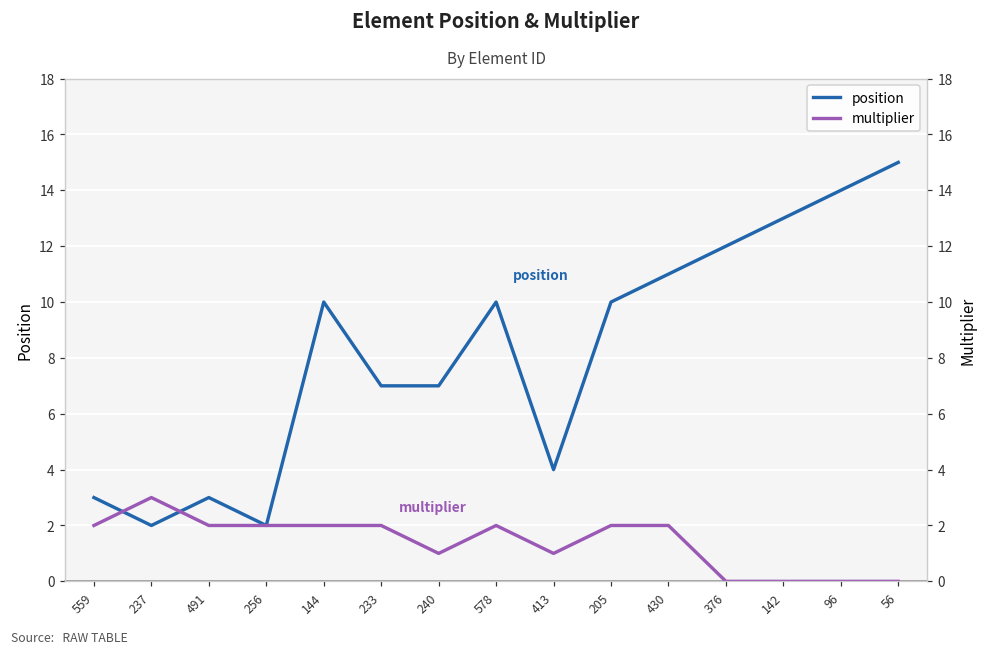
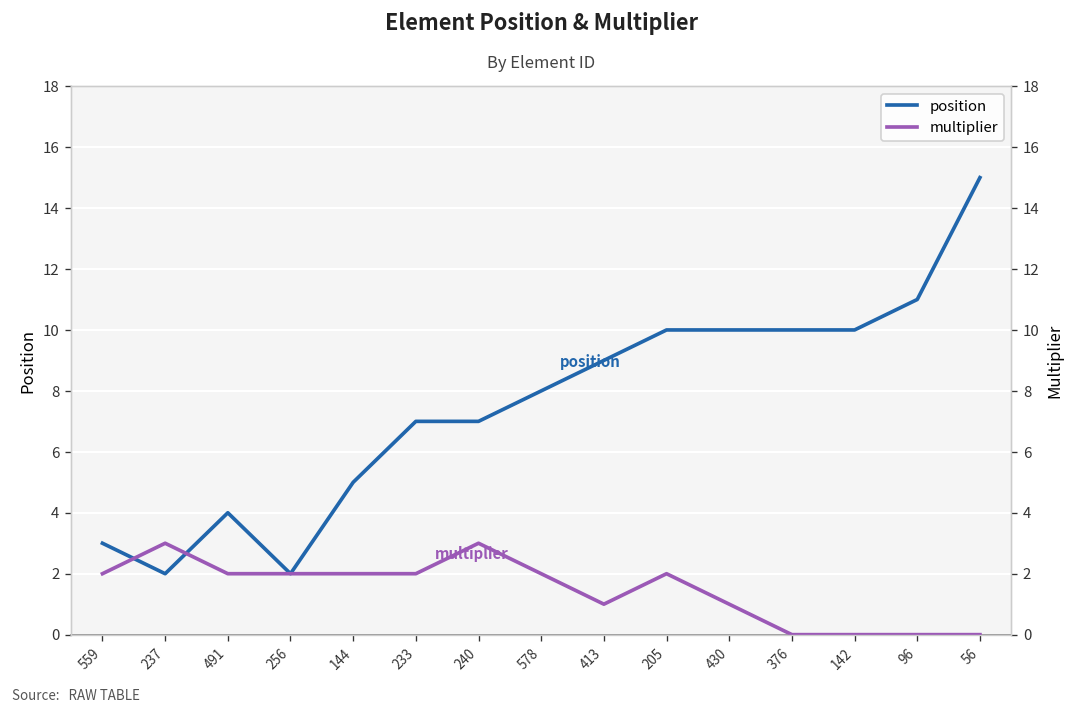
  {
    "position": {
      "559": 3,
      "237": 2,
-     "491": 3,
-     "144": 10,
+     "491": 4,
+     "144": 5,
      "233": 7,
      "240": 7,
-     "578": 10,
-     "413": 4,
+     "578": 8,
+     "413": 9,
      "205": 10,
-     "430": 11,
-     "376": 12,
-     "142": 13,
-     "96": 14,
+     "430": 10,
+     "376": 10,
+     "142": 10,
+     "96": 11,
      "56": 15
    },
    "multiplier": {
      "559": 2,
      "237": 3,
      "491": 2,
      "144": 2,
      "233": 2,
-     "240": 1,
+     "240": 3,
      "578": 2,
      "413": 1,
      "205": 2,
-     "430": 2,
+     "430": 1,
      "376": 0,
      "142": 0,
      "96": 0,
      "56": 0
    }
  }
